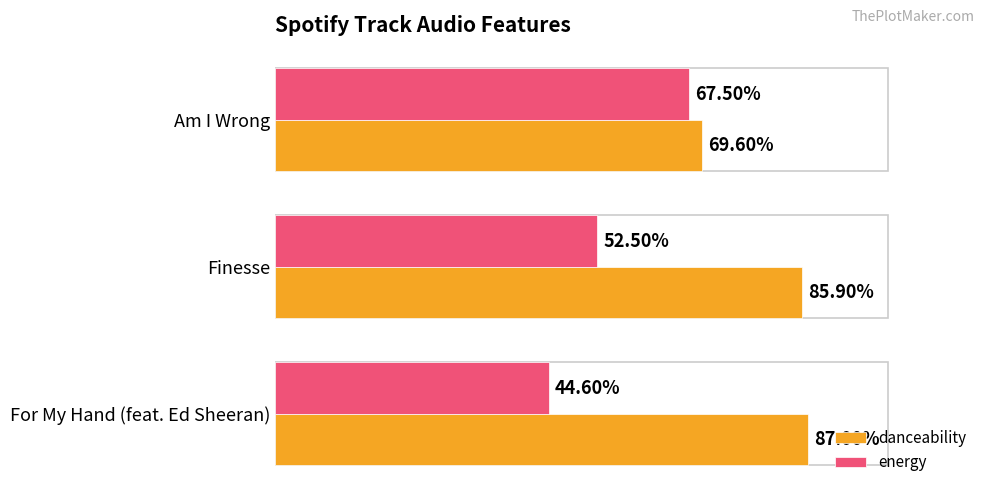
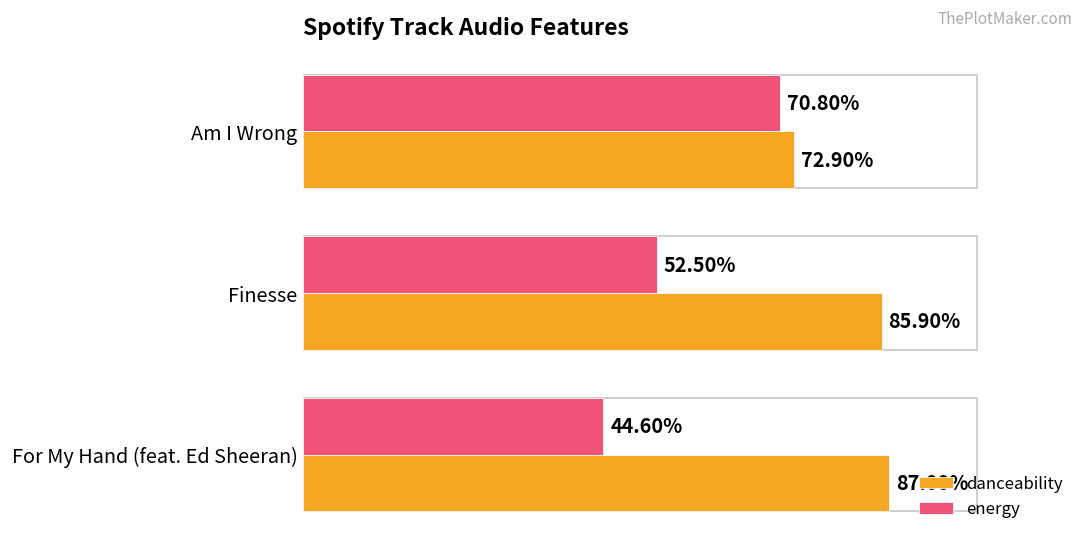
  {
    "danceability": {
-     "Am I Wrong": "69.60%",
+     "Am I Wrong": "72.90%",
      "Finesse": "85.90%",
      "For My Hand (feat. Ed Sheeran)": "87.00%"
    },
    "energy": {
-     "Am I Wrong": "67.50%",
+     "Am I Wrong": "70.80%",
      "Finesse": "52.50%",
      "For My Hand (feat. Ed Sheeran)": "44.60%"
    }
  }
